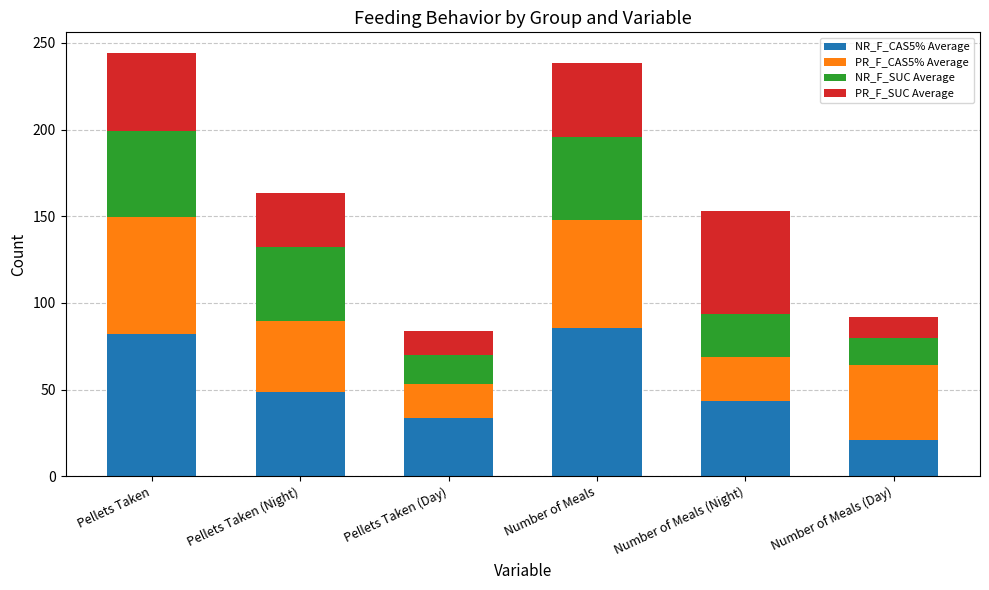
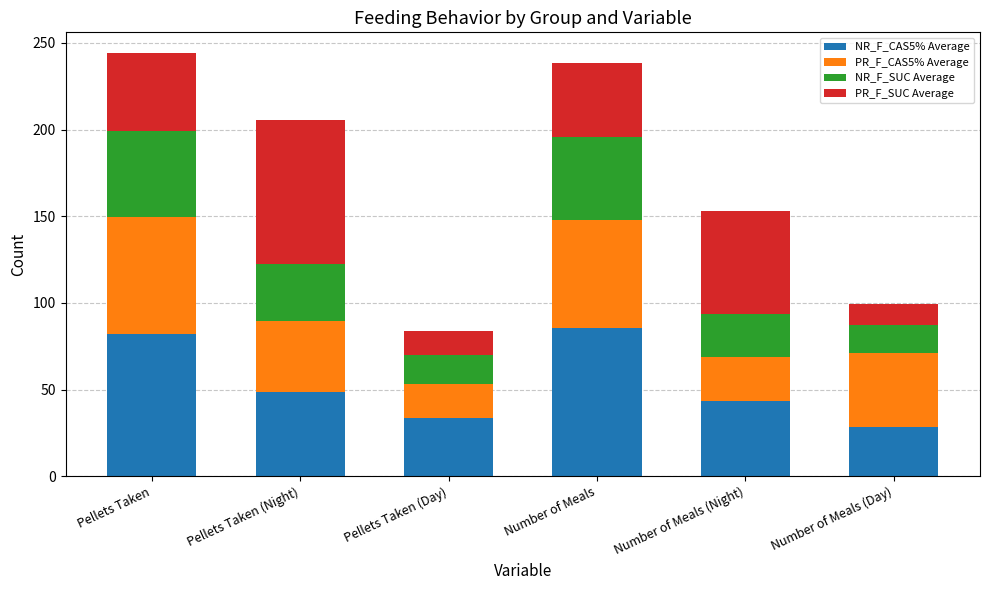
  {
    "NR_F_CAS5% Average": {
      "Pellets Taken": 82,
      "Pellets Taken (Night)": 49,
      "Pellets Taken (Day)": 33,
      "Number of Meals": 86,
      "Number of Meals (Night)": 44,
-     "Number of Meals (Day)": 21
+     "Number of Meals (Day)": 28
    },
    "PR_F_CAS5% Average": {
      "Pellets Taken": 68,
      "Pellets Taken (Night)": 41,
      "Pellets Taken (Day)": 20,
      "Number of Meals": 62,
      "Number of Meals (Night)": 25,
      "Number of Meals (Day)": 43
    },
    "NR_F_SUC Average": {
      "Pellets Taken": 50,
-     "Pellets Taken (Night)": 43,
+     "Pellets Taken (Night)": 33,
      "Pellets Taken (Day)": 17,
      "Number of Meals": 48,
      "Number of Meals (Night)": 24,
      "Number of Meals (Day)": 16
    },
    "PR_F_SUC Average": {
      "Pellets Taken": 45,
-     "Pellets Taken (Night)": 31,
+     "Pellets Taken (Night)": 83,
      "Pellets Taken (Day)": 14,
      "Number of Meals": 43,
      "Number of Meals (Night)": 59,
      "Number of Meals (Day)": 12
    }
  }
